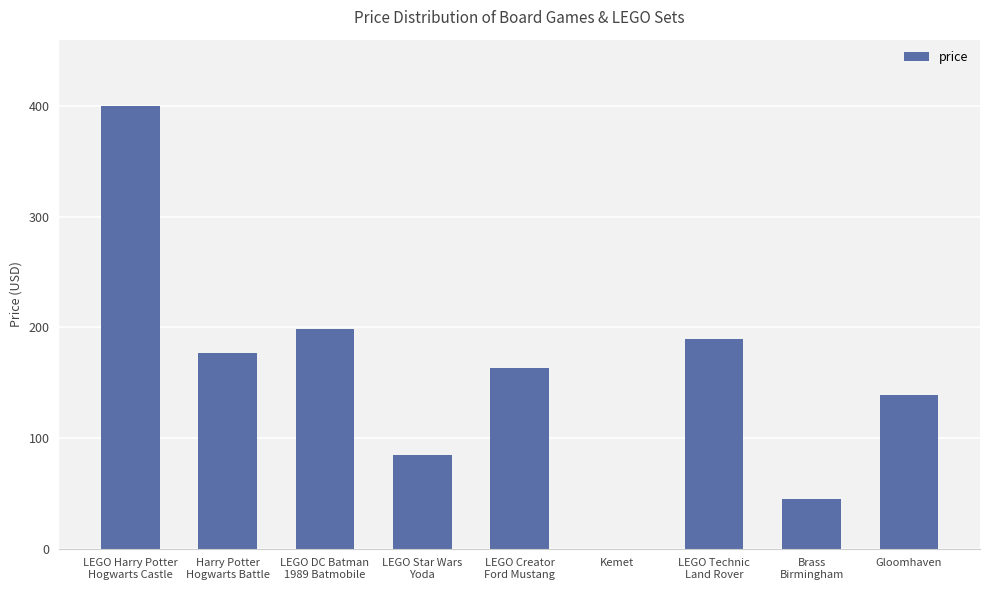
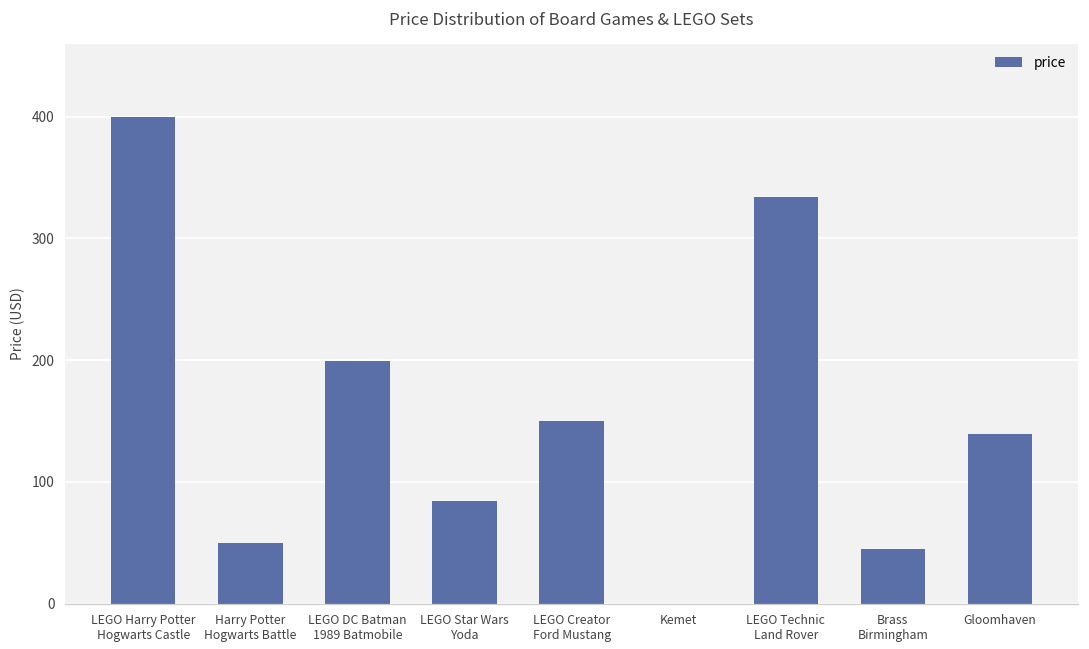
  {
    "LEGO Harry Potter Hogwarts Castle": 400,
-   "Harry Potter Hogwarts Battle": 177,
+   "Harry Potter Hogwarts Battle": 50,
    "LEGO DC Batman 1989 Batmobile": 199,
    "LEGO Star Wars Yoda": 84,
-   "LEGO Creator Ford Mustang": 163,
+   "LEGO Creator Ford Mustang": 150,
    "Kemet": 0,
-   "LEGO Technic Land Rover": 190,
+   "LEGO Technic Land Rover": 334,
    "Brass Birmingham": 45,
    "Gloomhaven": 139
  }
